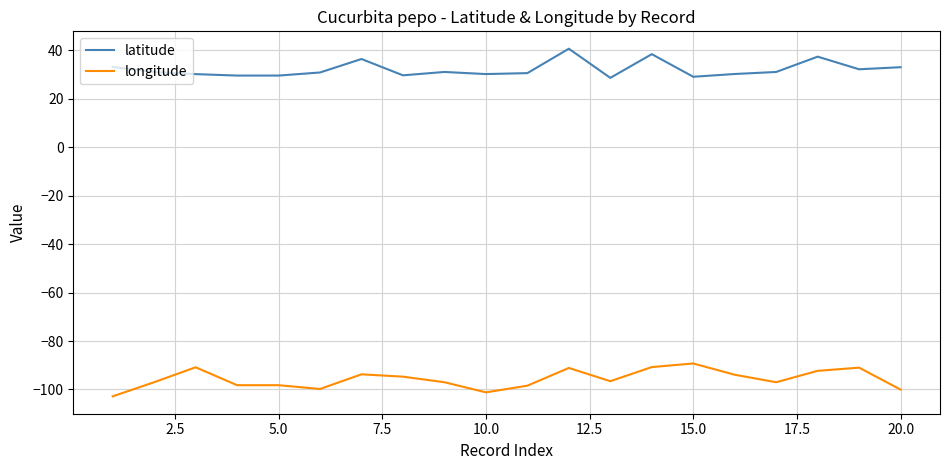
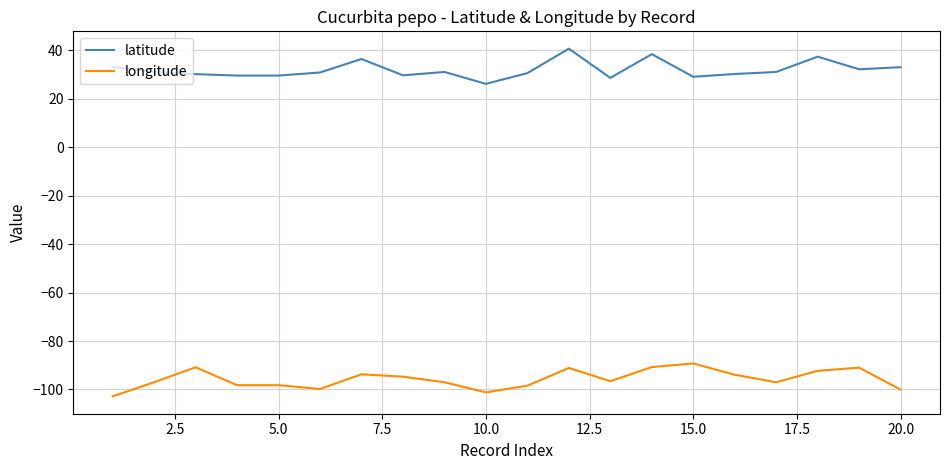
  {
    "latitude": {
      "5.0": 30,
-     "10.0": 30,
+     "10.0": 26,
      "15.0": 29,
      "20.0": 33
    },
    "longitude": {
      "5.0": -98,
      "10.0": -101,
      "15.0": -89,
      "20.0": -100
    }
  }
